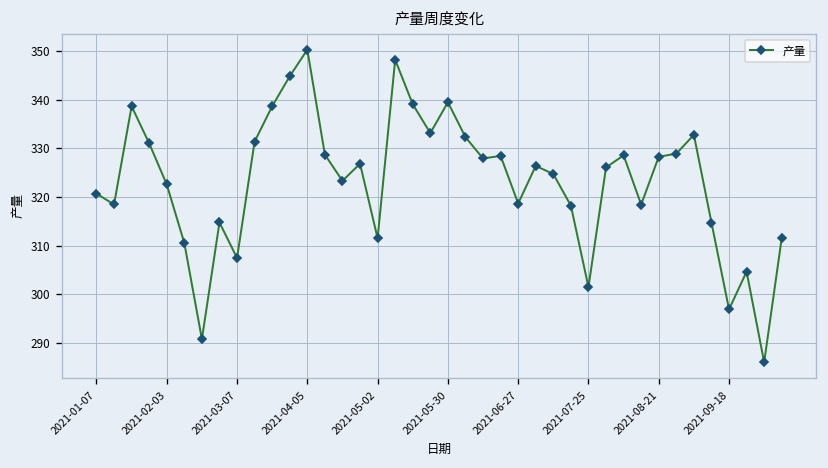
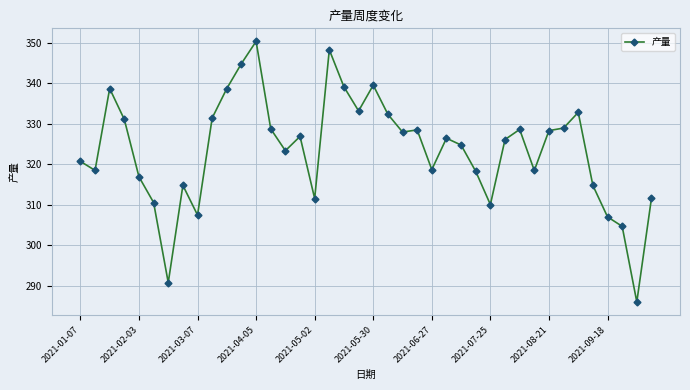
  {
    "2021-01-07": 321,
-   "2021-02-03": 323,
+   "2021-02-03": 317,
    "2021-03-07": 307,
    "2021-04-05": 350,
    "2021-05-02": 312,
    "2021-05-30": 340,
    "2021-06-27": 319,
-   "2021-07-25": 301,
+   "2021-07-25": 310,
    "2021-08-21": 328,
-   "2021-09-18": 297
+   "2021-09-18": 307
  }
